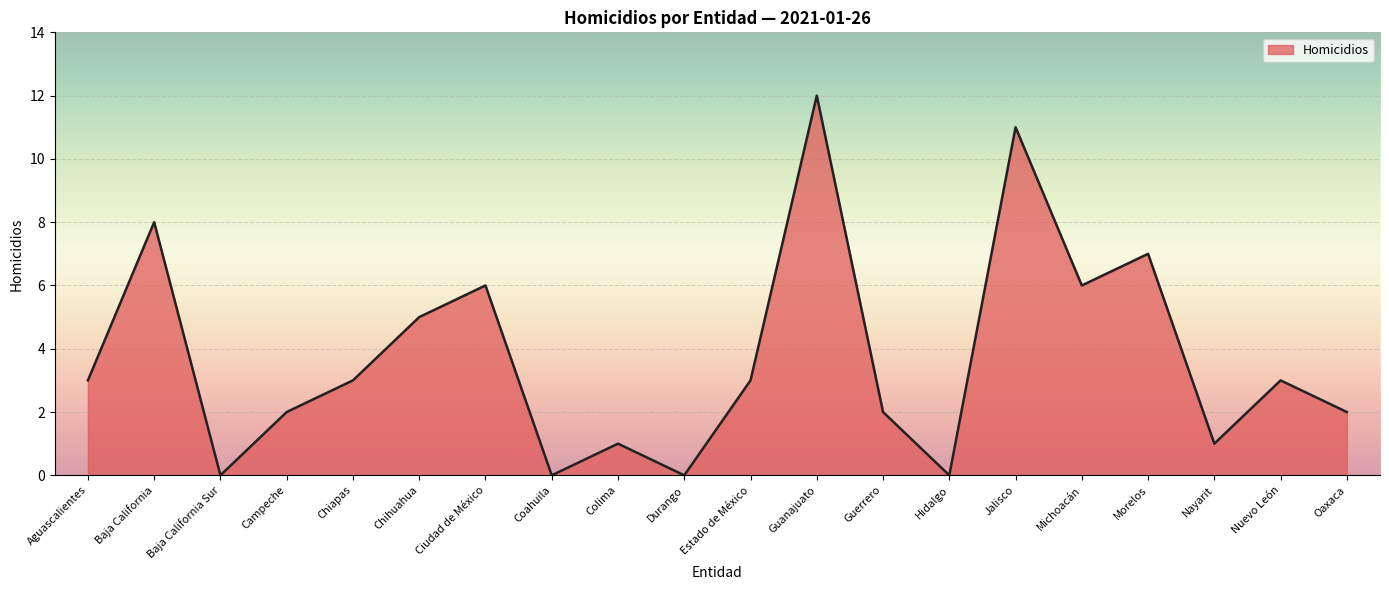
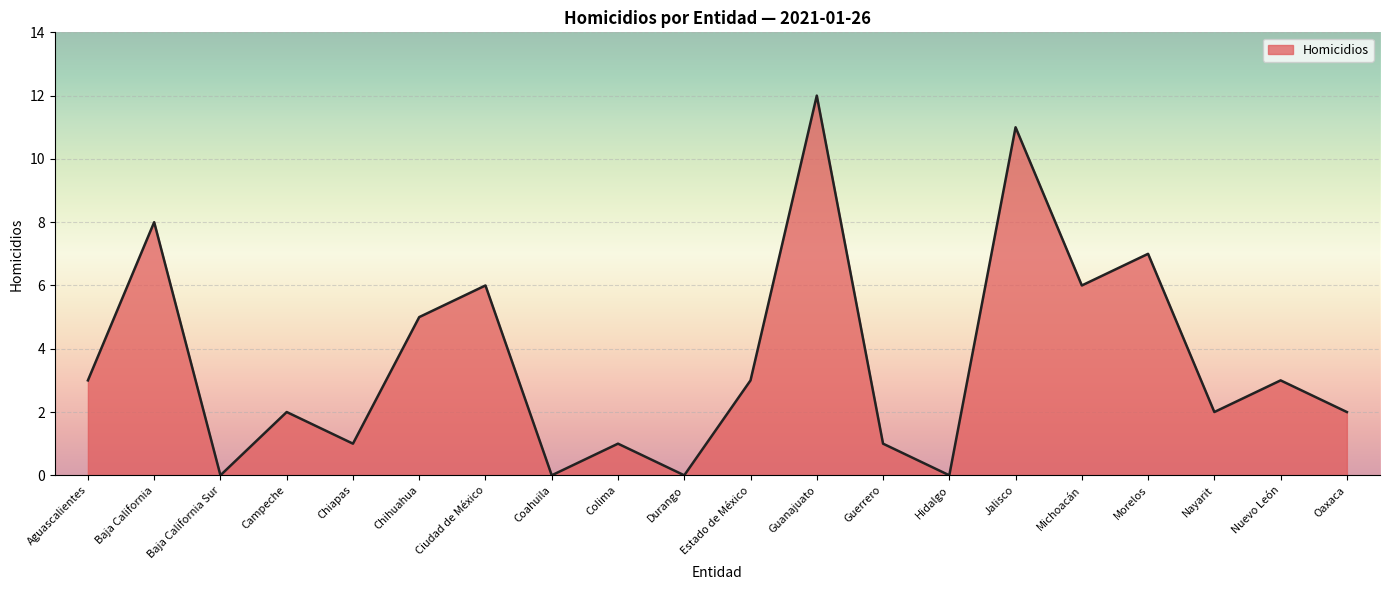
  {
    "Aguascalientes": 3,
    "Baja California": 8,
    "Baja California Sur": 0,
    "Campeche": 2,
-   "Chiapas": 3,
+   "Chiapas": 1,
    "Chihuahua": 5,
    "Ciudad de México": 6,
    "Coahuila": 0,
    "Colima": 1,
    "Durango": 0,
    "Estado de México": 3,
    "Guanajuato": 12,
-   "Guerrero": 2,
+   "Guerrero": 1,
    "Hidalgo": 0,
    "Jalisco": 11,
    "Michoacán": 6,
    "Morelos": 7,
-   "Nayarit": 1,
+   "Nayarit": 2,
    "Nuevo León": 3,
    "Oaxaca": 2
  }
